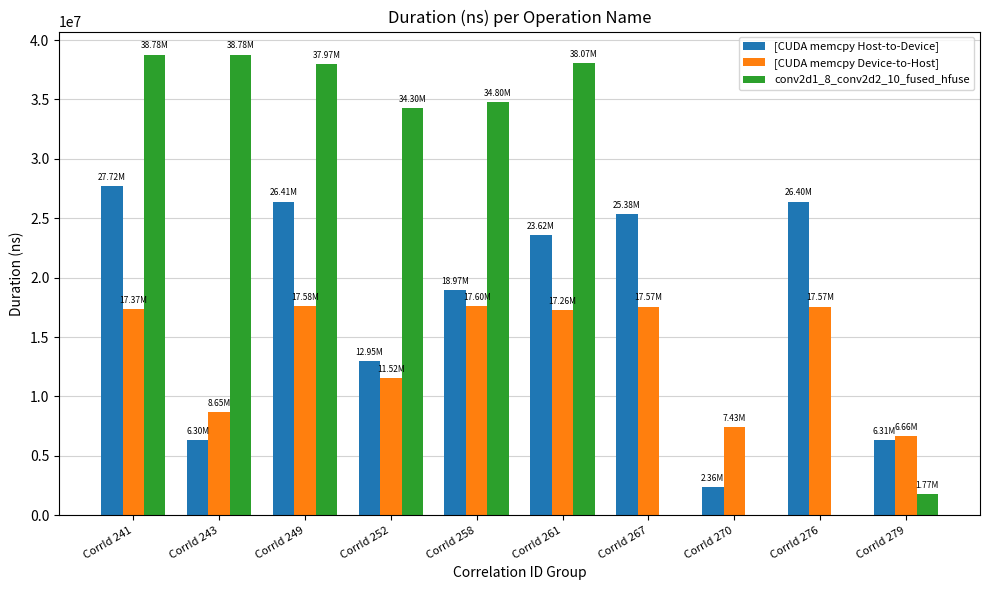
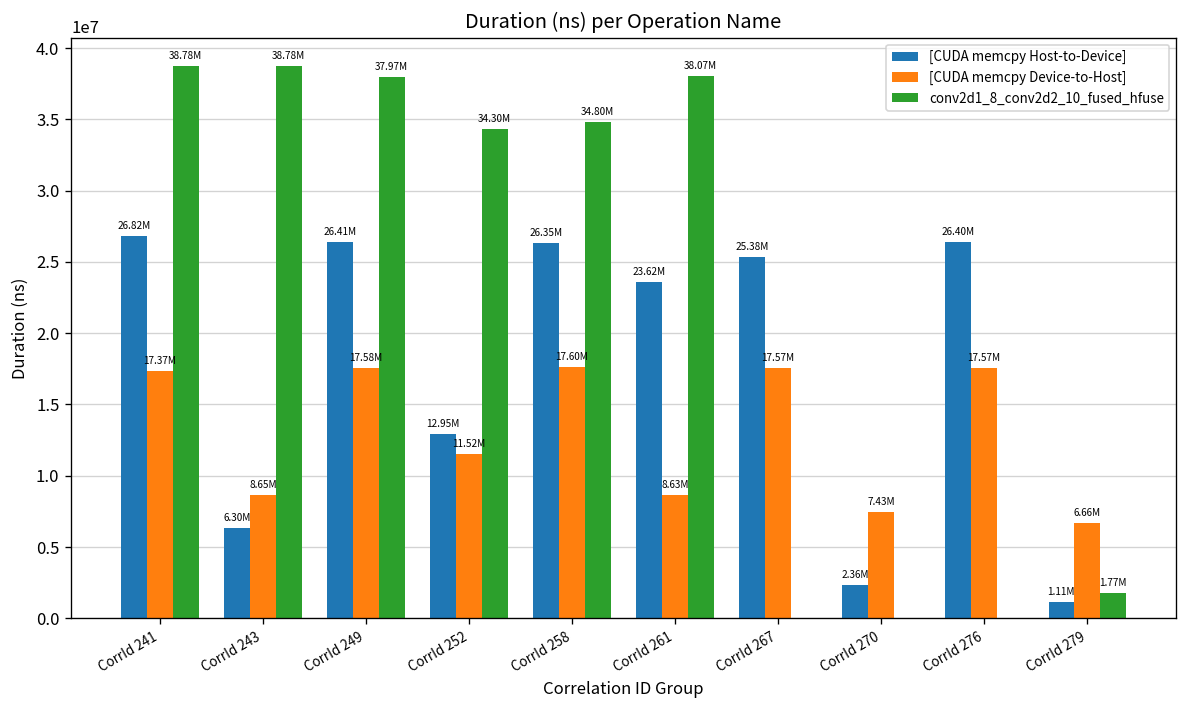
  {
    "[CUDA memcpy Host-to-Device]": {
-     "CorrId 241": "27.72M",
+     "CorrId 241": "26.82M",
      "CorrId 243": "6.30M",
      "CorrId 249": "26.41M",
      "CorrId 252": "12.95M",
-     "CorrId 258": "18.97M",
+     "CorrId 258": "26.35M",
      "CorrId 261": "23.62M",
      "CorrId 267": "25.38M",
      "CorrId 270": "2.36M",
      "CorrId 276": "26.40M",
-     "CorrId 279": "6.31M"
+     "CorrId 279": "1.11M"
    },
    "[CUDA memcpy Device-to-Host]": {
      "CorrId 241": "17.37M",
      "CorrId 243": "8.65M",
      "CorrId 249": "17.58M",
      "CorrId 252": "11.52M",
      "CorrId 258": "17.60M",
-     "CorrId 261": "17.26M",
+     "CorrId 261": "8.63M",
      "CorrId 267": "17.57M",
      "CorrId 270": "7.43M",
      "CorrId 276": "17.57M",
      "CorrId 279": "6.66M"
    },
    "conv2d1_8_conv2d2_10_fused_hfuse": {
      "CorrId 241": "38.78M",
      "CorrId 243": "38.78M",
      "CorrId 249": "37.97M",
      "CorrId 252": "34.30M",
      "CorrId 258": "34.80M",
      "CorrId 261": "38.07M",
      "CorrId 279": "1.77M"
    }
  }
